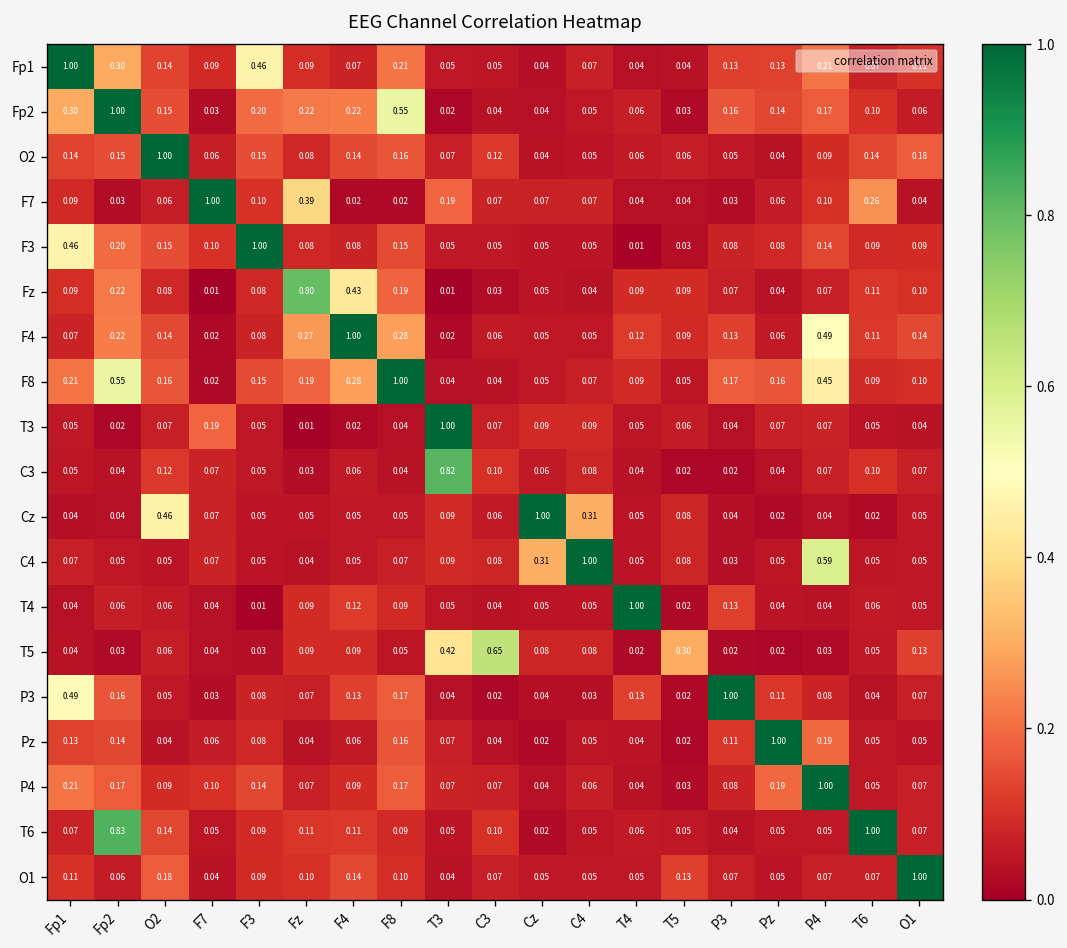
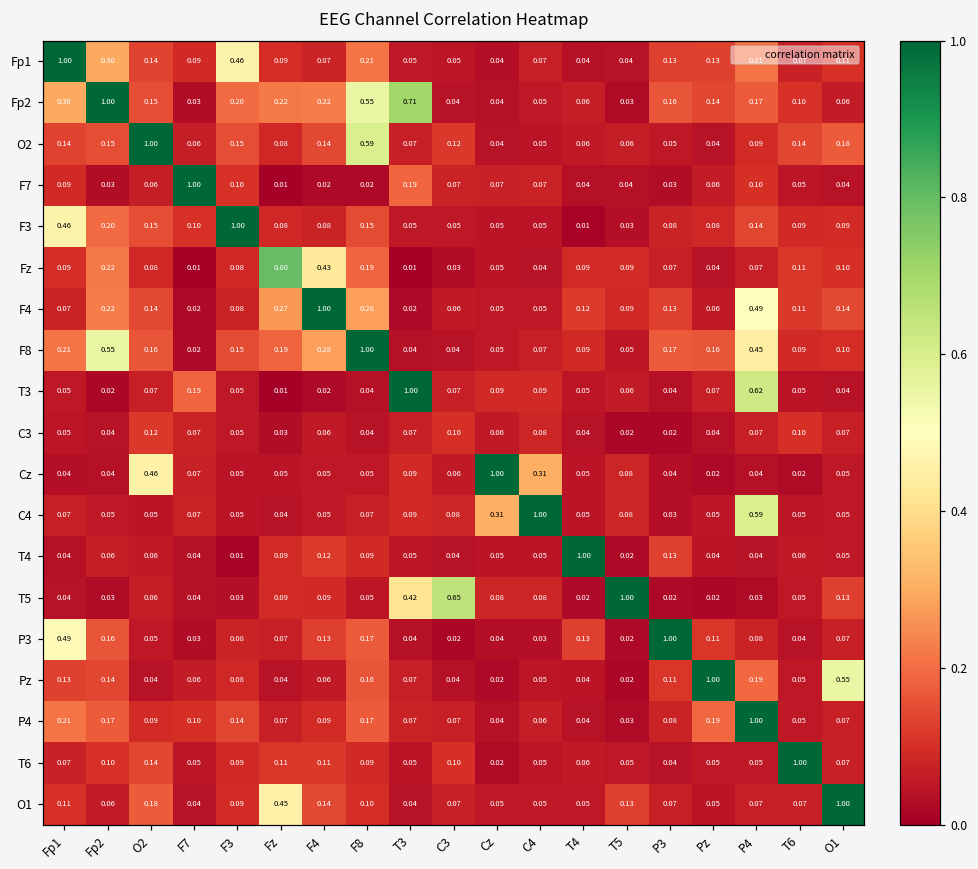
  {
    "Fp2": {
      "Fp1": 0.30,
      "Fp2": 1.00,
      "O2": 0.15,
      "F7": 0.03,
      "F3": 0.20,
      "Fz": 0.22,
      "F4": 0.22,
      "F8": 0.55,
-     "T3": 0.02,
+     "T3": 0.71,
      "C3": 0.04,
      "Cz": 0.04,
      "C4": 0.05,
      "T4": 0.06,
      "T5": 0.03,
      "P3": 0.16,
      "Pz": 0.14,
      "P4": 0.17,
      "T6": 0.10,
      "O1": 0.06
    },
    "O2": {
      "Fp1": 0.14,
      "Fp2": 0.15,
      "O2": 1.00,
      "F7": 0.06,
      "F3": 0.15,
      "Fz": 0.08,
      "F4": 0.14,
-     "F8": 0.16,
+     "F8": 0.59,
      "T3": 0.07,
      "C3": 0.12,
      "Cz": 0.04,
      "C4": 0.05,
      "T4": 0.06,
      "T5": 0.06,
      "P3": 0.05,
      "Pz": 0.04,
      "P4": 0.09,
      "T6": 0.14,
      "O1": 0.18
    },
    "F7": {
      "Fp1": 0.09,
      "Fp2": 0.03,
      "O2": 0.06,
      "F7": 1.00,
      "F3": 0.10,
-     "Fz": 0.39,
+     "Fz": 0.01,
      "F4": 0.02,
      "F8": 0.02,
      "T3": 0.19,
      "C3": 0.07,
      "Cz": 0.07,
      "C4": 0.07,
      "T4": 0.04,
      "T5": 0.04,
      "P3": 0.03,
      "Pz": 0.06,
      "P4": 0.10,
-     "T6": 0.26,
+     "T6": 0.05,
      "O1": 0.04
    },
    "T3": {
      "Fp1": 0.05,
      "Fp2": 0.02,
      "O2": 0.07,
      "F7": 0.19,
      "F3": 0.05,
      "Fz": 0.01,
      "F4": 0.02,
      "F8": 0.04,
      "T3": 1.00,
      "C3": 0.07,
      "Cz": 0.09,
      "C4": 0.09,
      "T4": 0.05,
      "T5": 0.06,
      "P3": 0.04,
      "Pz": 0.07,
-     "P4": 0.07,
+     "P4": 0.62,
      "T6": 0.05,
      "O1": 0.04
    },
    "C3": {
      "Fp1": 0.05,
      "Fp2": 0.04,
      "O2": 0.12,
      "F7": 0.07,
      "F3": 0.05,
      "Fz": 0.03,
      "F4": 0.06,
      "F8": 0.04,
-     "T3": 0.82,
+     "T3": 0.07,
      "C3": 0.10,
      "Cz": 0.06,
      "C4": 0.08,
      "T4": 0.04,
      "T5": 0.02,
      "P3": 0.02,
      "Pz": 0.04,
      "P4": 0.07,
      "T6": 0.10,
      "O1": 0.07
    },
    "T5": {
      "Fp1": 0.04,
      "Fp2": 0.03,
      "O2": 0.06,
      "F7": 0.04,
      "F3": 0.03,
      "Fz": 0.09,
      "F4": 0.09,
      "F8": 0.05,
      "T3": 0.42,
      "C3": 0.65,
      "Cz": 0.08,
      "C4": 0.08,
      "T4": 0.02,
-     "T5": 0.30,
+     "T5": 1.00,
      "P3": 0.02,
      "Pz": 0.02,
      "P4": 0.03,
      "T6": 0.05,
      "O1": 0.13
    },
    "Pz": {
      "Fp1": 0.13,
      "Fp2": 0.14,
      "O2": 0.04,
      "F7": 0.06,
      "F3": 0.08,
      "Fz": 0.04,
      "F4": 0.06,
      "F8": 0.16,
      "T3": 0.07,
      "C3": 0.04,
      "Cz": 0.02,
      "C4": 0.05,
      "T4": 0.04,
      "T5": 0.02,
      "P3": 0.11,
      "Pz": 1.00,
      "P4": 0.19,
      "T6": 0.05,
-     "O1": 0.05
+     "O1": 0.55
    },
    "T6": {
      "Fp1": 0.07,
-     "Fp2": 0.83,
+     "Fp2": 0.10,
      "O2": 0.14,
      "F7": 0.05,
      "F3": 0.09,
      "Fz": 0.11,
      "F4": 0.11,
      "F8": 0.09,
      "T3": 0.05,
      "C3": 0.10,
      "Cz": 0.02,
      "C4": 0.05,
      "T4": 0.06,
      "T5": 0.05,
      "P3": 0.04,
      "Pz": 0.05,
      "P4": 0.05,
      "T6": 1.00,
      "O1": 0.07
    },
    "O1": {
      "Fp1": 0.11,
      "Fp2": 0.06,
      "O2": 0.18,
      "F7": 0.04,
      "F3": 0.09,
-     "Fz": 0.10,
+     "Fz": 0.45,
      "F4": 0.14,
      "F8": 0.10,
      "T3": 0.04,
      "C3": 0.07,
      "Cz": 0.05,
      "C4": 0.05,
      "T4": 0.05,
      "T5": 0.13,
      "P3": 0.07,
      "Pz": 0.05,
      "P4": 0.07,
      "T6": 0.07,
      "O1": 1.00
    }
  }
